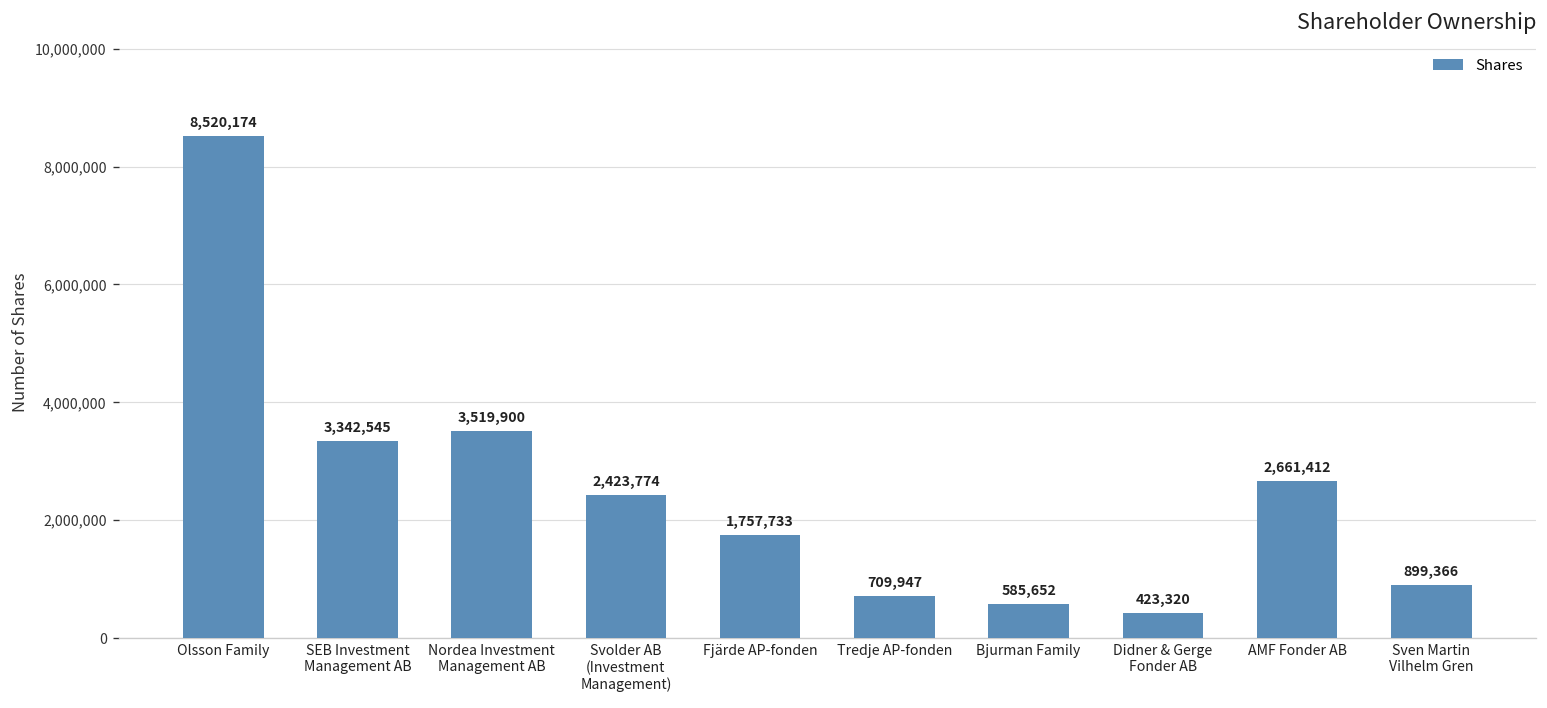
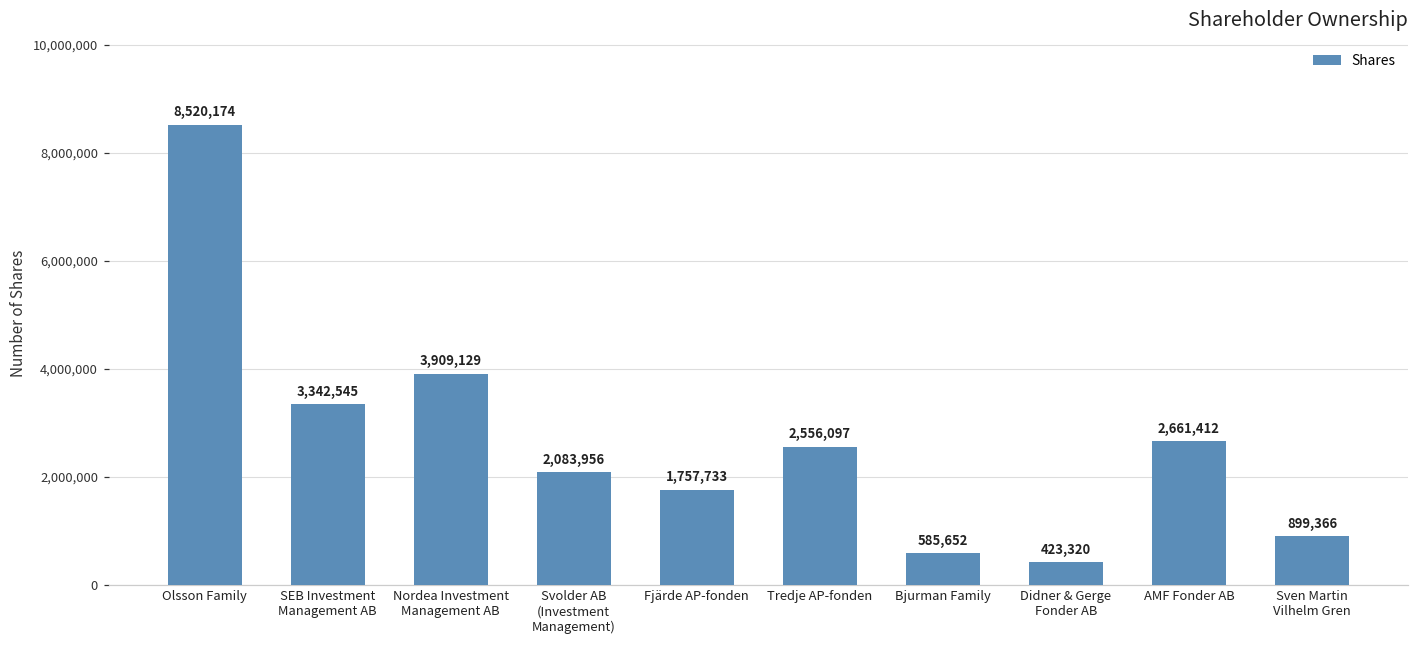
  {
    "Olsson Family": "8,520,174",
    "SEB Investment Management AB": "3,342,545",
-   "Nordea Investment Management AB": "3,519,900",
-   "Svolder AB (Investment Management)": "2,423,774",
+   "Nordea Investment Management AB": "3,909,129",
+   "Svolder AB (Investment Management)": "2,083,956",
    "Fjärde AP-fonden": "1,757,733",
-   "Tredje AP-fonden": "709,947",
+   "Tredje AP-fonden": "2,556,097",
    "Bjurman Family": "585,652",
    "Didner & Gerge Fonder AB": "423,320",
    "AMF Fonder AB": "2,661,412",
    "Sven Martin Vilhelm Gren": "899,366"
  }
